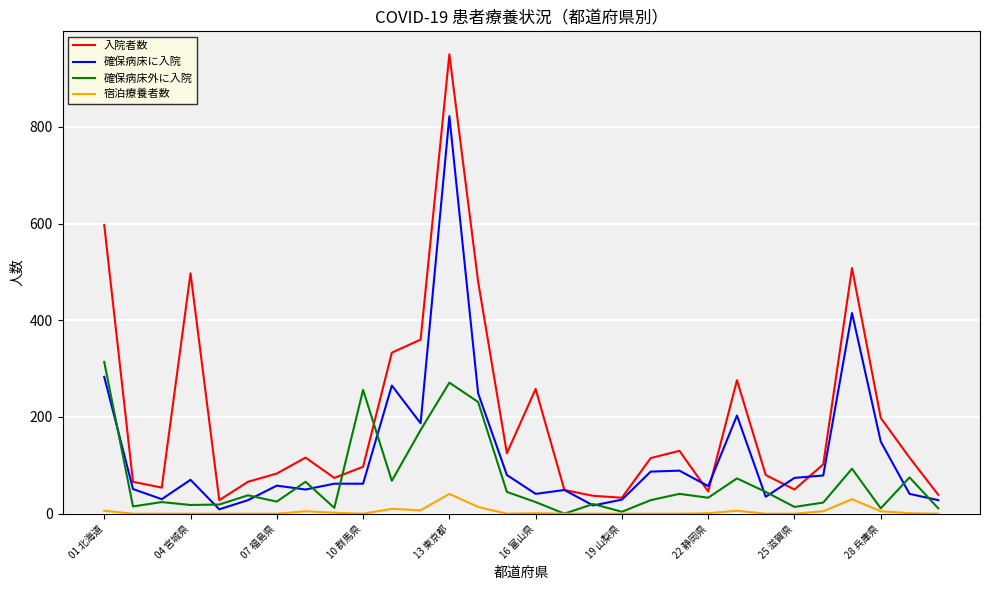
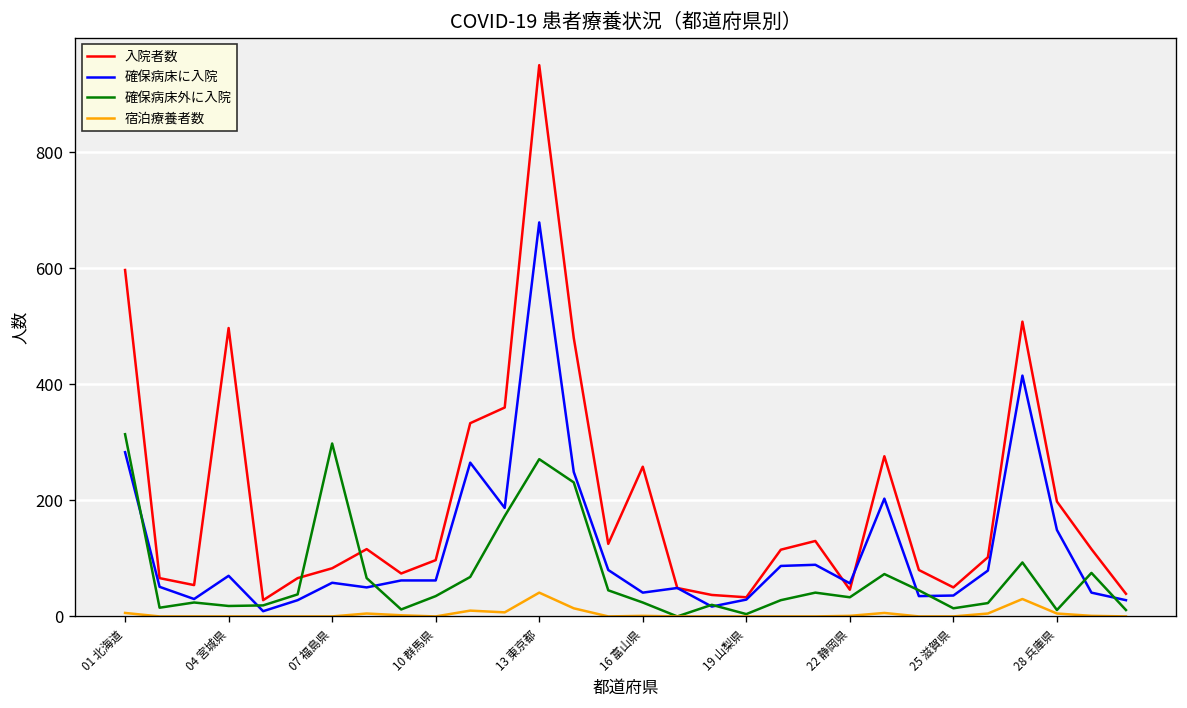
  {
    "入院者数": {
      "01 北海道": 600,
      "04 宮城県": 500,
      "07 福島県": 80,
      "10 群馬県": 100,
      "13 東京都": 950,
      "16 富山県": 260,
      "22 静岡県": 50,
      "25 滋賀県": 50,
      "28 兵庫県": 200
    },
    "確保病床に入院": {
      "01 北海道": 280,
      "04 宮城県": 70,
      "07 福島県": 60,
      "10 群馬県": 60,
-     "13 東京都": 820,
+     "13 東京都": 680,
      "16 富山県": 40,
      "22 静岡県": 60,
-     "25 滋賀県": 70,
+     "25 滋賀県": 40,
      "28 兵庫県": 150
    },
    "確保病床外に入院": {
      "01 北海道": 310,
      "04 宮城県": 20,
-     "07 福島県": 30,
-     "10 群馬県": 260,
+     "07 福島県": 300,
+     "10 群馬県": 40,
      "13 東京都": 270,
      "16 富山県": 20,
      "22 静岡県": 30,
      "25 滋賀県": 10,
      "28 兵庫県": 10
    },
    "宿泊療養者数": {
      "01 北海道": 10,
      "04 宮城県": 0,
      "07 福島県": 0,
      "10 群馬県": 0,
      "13 東京都": 40,
      "16 富山県": 0,
      "22 静岡県": 0,
      "25 滋賀県": 0,
      "28 兵庫県": 10
    }
  }
